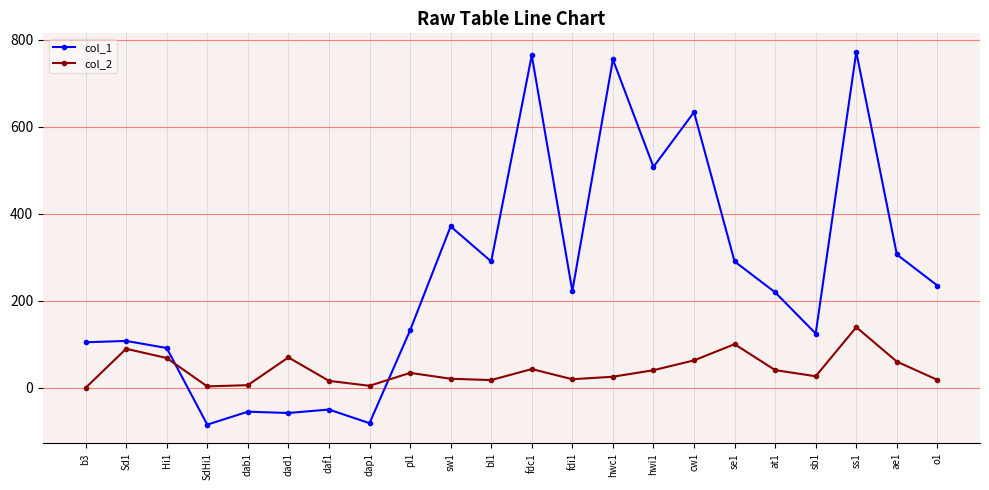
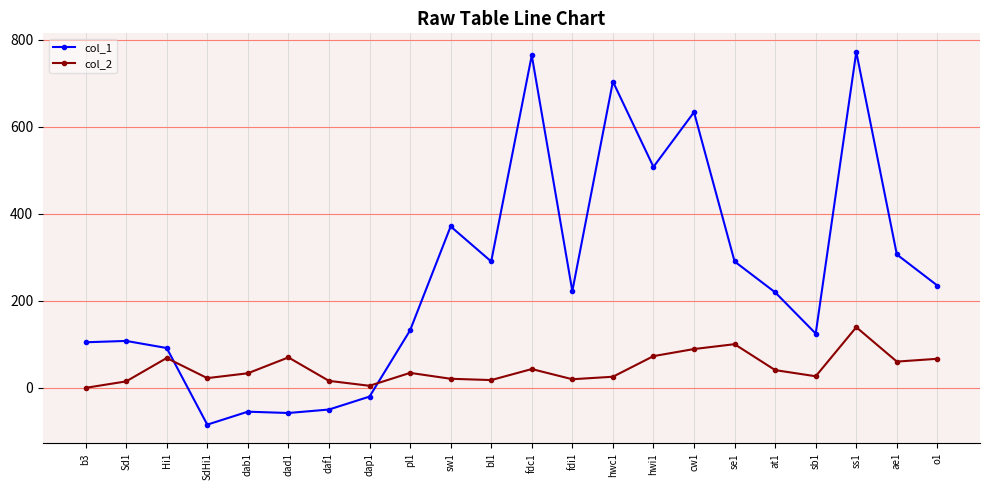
  {
    "col_1": {
      "b3": 100,
      "Sd1": 110,
      "Hi1": 90,
      "SdHi1": -80,
      "dab1": -50,
      "dad1": -60,
      "daf1": -50,
-     "dap1": -80,
+     "dap1": -20,
      "pl1": 130,
      "sw1": 370,
      "bl1": 290,
      "fdc1": 760,
      "fdi1": 220,
-     "hwc1": 750,
+     "hwc1": 700,
      "hwi1": 510,
      "cw1": 630,
      "se1": 290,
      "at1": 220,
      "sb1": 120,
      "ss1": 770,
      "ae1": 310,
      "o1": 240
    },
    "col_2": {
      "b3": 0,
-     "Sd1": 90,
+     "Sd1": 10,
      "Hi1": 70,
-     "SdHi1": 0,
-     "dab1": 10,
+     "SdHi1": 20,
+     "dab1": 30,
      "dad1": 70,
      "daf1": 20,
      "dap1": 0,
      "pl1": 30,
      "sw1": 20,
      "bl1": 20,
      "fdc1": 40,
      "fdi1": 20,
      "hwc1": 30,
-     "hwi1": 40,
-     "cw1": 60,
+     "hwi1": 70,
+     "cw1": 90,
      "se1": 100,
      "at1": 40,
      "sb1": 30,
      "ss1": 140,
      "ae1": 60,
-     "o1": 20
+     "o1": 70
    }
  }
